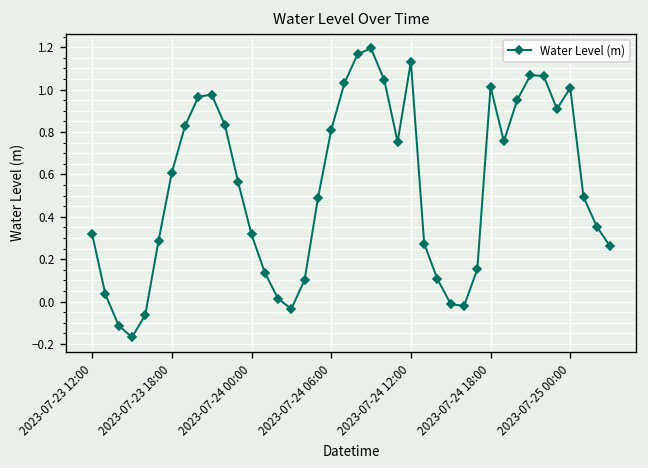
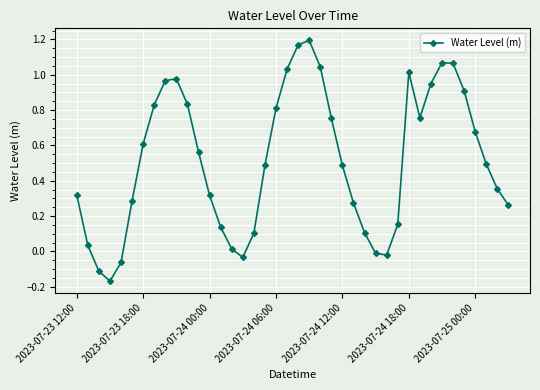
  {
    "2023-07-23 12:00": 0.32,
    "2023-07-23 18:00": 0.61,
    "2023-07-24 00:00": 0.32,
    "2023-07-24 06:00": 0.81,
-   "2023-07-24 12:00": 1.13,
+   "2023-07-24 12:00": 0.49,
    "2023-07-24 18:00": 1.01,
-   "2023-07-25 00:00": 1.01
+   "2023-07-25 00:00": 0.68
  }
